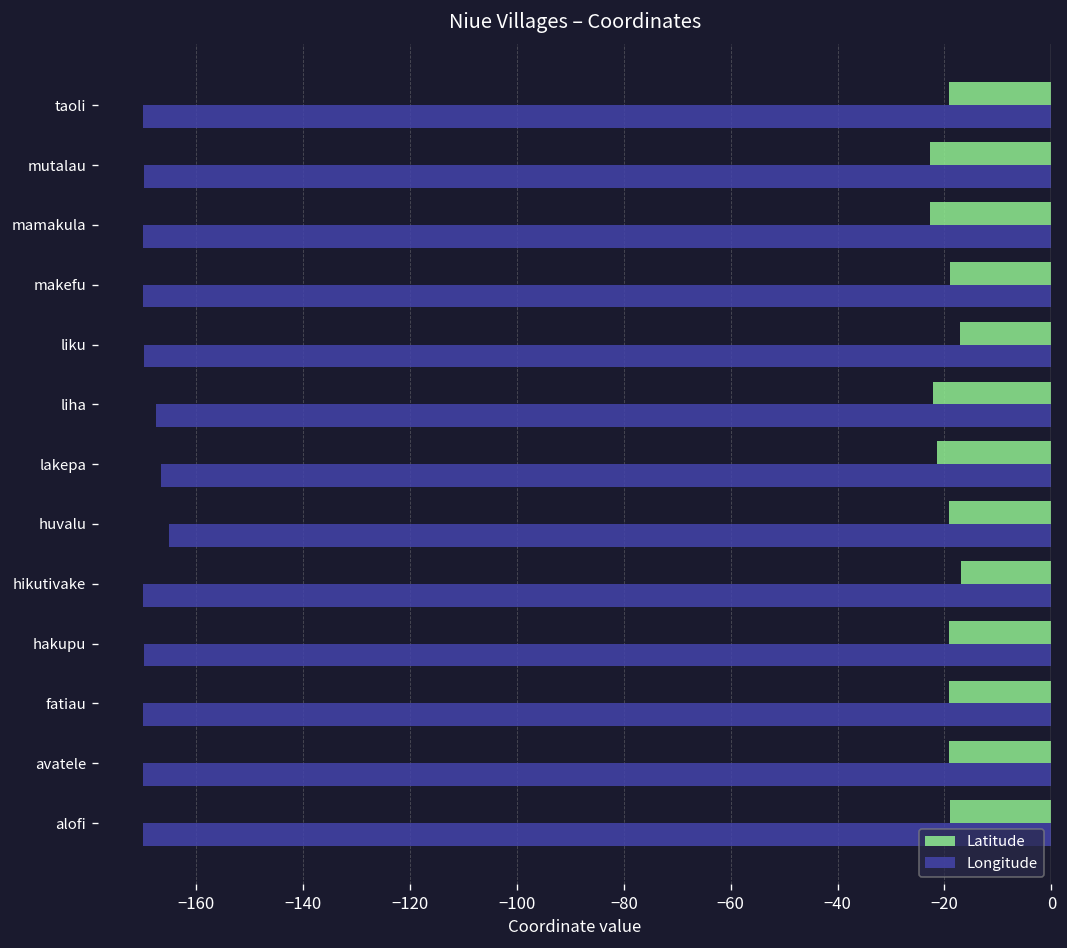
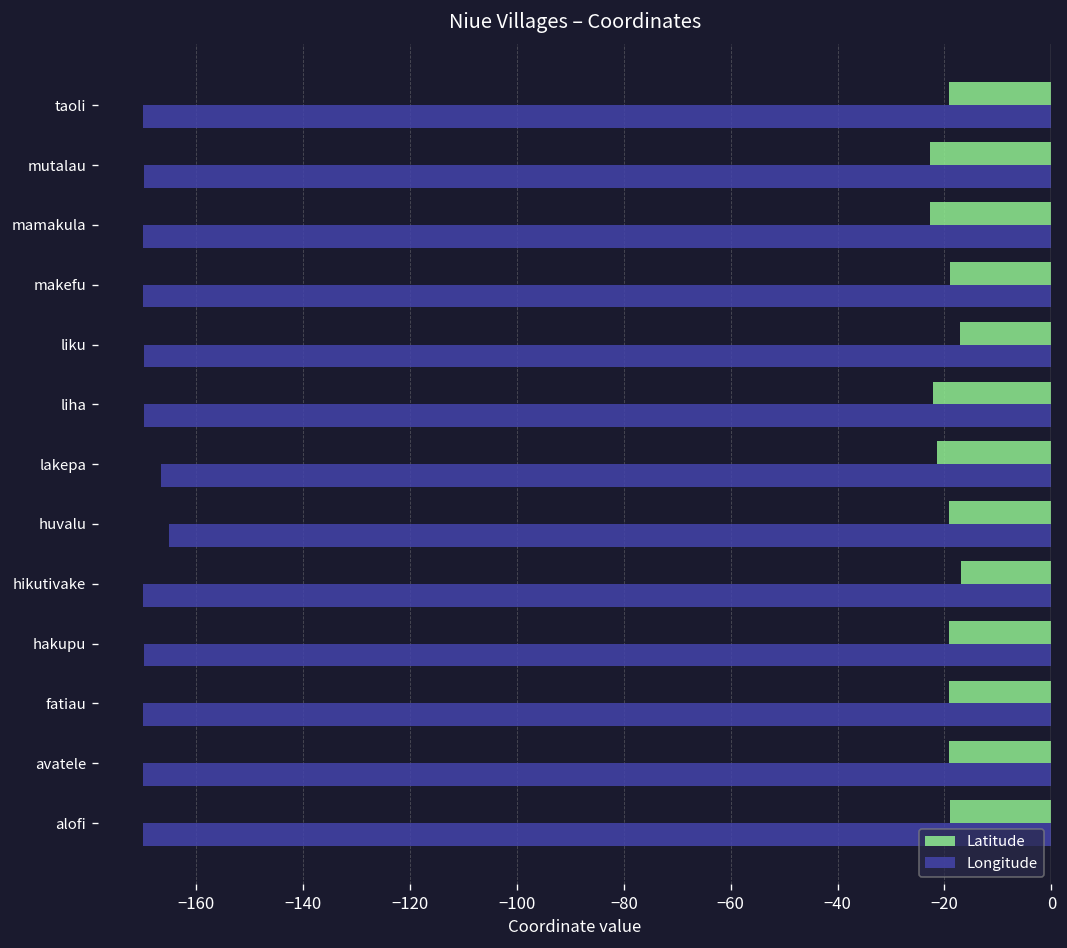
  {
    "Latitude": {
      "taoli": -19,
      "mutalau": -23,
      "mamakula": -23,
      "makefu": -19,
      "liku": -17,
      "liha": -22,
      "lakepa": -21,
      "huvalu": -19,
      "hikutivake": -17,
      "hakupu": -19,
      "fatiau": -19,
      "avatele": -19,
      "alofi": -19
    },
    "Longitude": {
      "taoli": -170,
      "mutalau": -170,
      "mamakula": -170,
      "makefu": -170,
      "liku": -170,
-     "liha": -168,
+     "liha": -170,
      "lakepa": -167,
      "huvalu": -165,
      "hikutivake": -170,
      "hakupu": -170,
      "fatiau": -170,
      "avatele": -170,
      "alofi": -170
    }
  }
